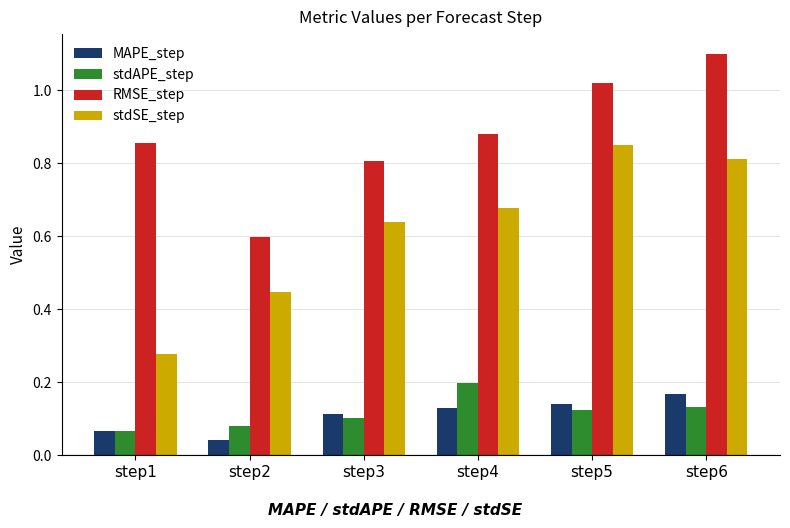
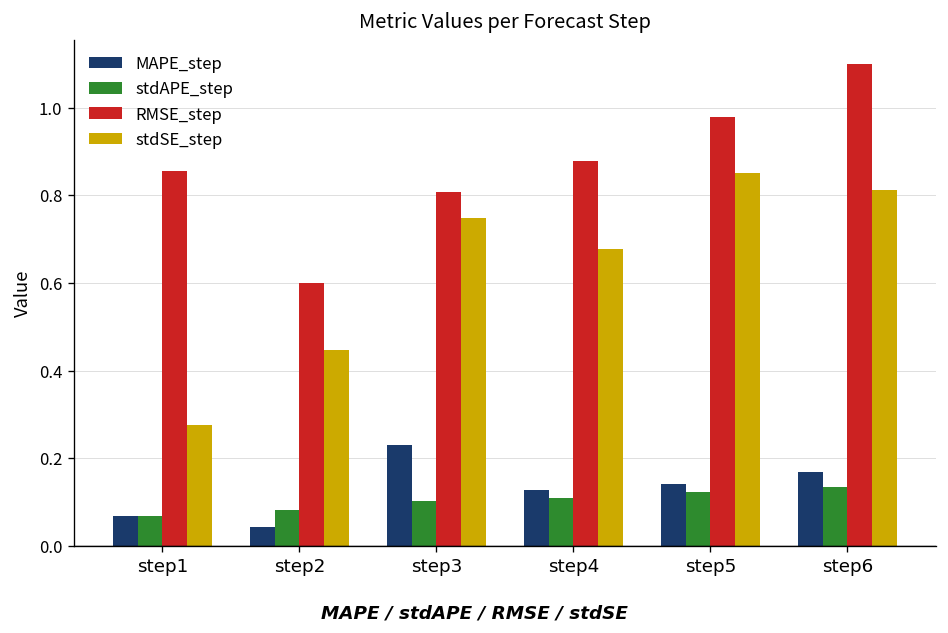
  {
    "MAPE_step": {
      "step1": 0.07,
      "step2": 0.04,
-     "step3": 0.11,
+     "step3": 0.23,
      "step4": 0.13,
      "step5": 0.14,
      "step6": 0.17
    },
    "stdAPE_step": {
      "step1": 0.07,
      "step2": 0.08,
      "step3": 0.10,
-     "step4": 0.20,
+     "step4": 0.11,
      "step5": 0.12,
      "step6": 0.13
    },
    "RMSE_step": {
      "step1": 0.85,
      "step2": 0.60,
      "step3": 0.81,
      "step4": 0.88,
-     "step5": 1.02,
+     "step5": 0.98,
      "step6": 1.10
    },
    "stdSE_step": {
      "step1": 0.28,
      "step2": 0.45,
-     "step3": 0.64,
+     "step3": 0.75,
      "step4": 0.68,
      "step5": 0.85,
      "step6": 0.81
    }
  }
